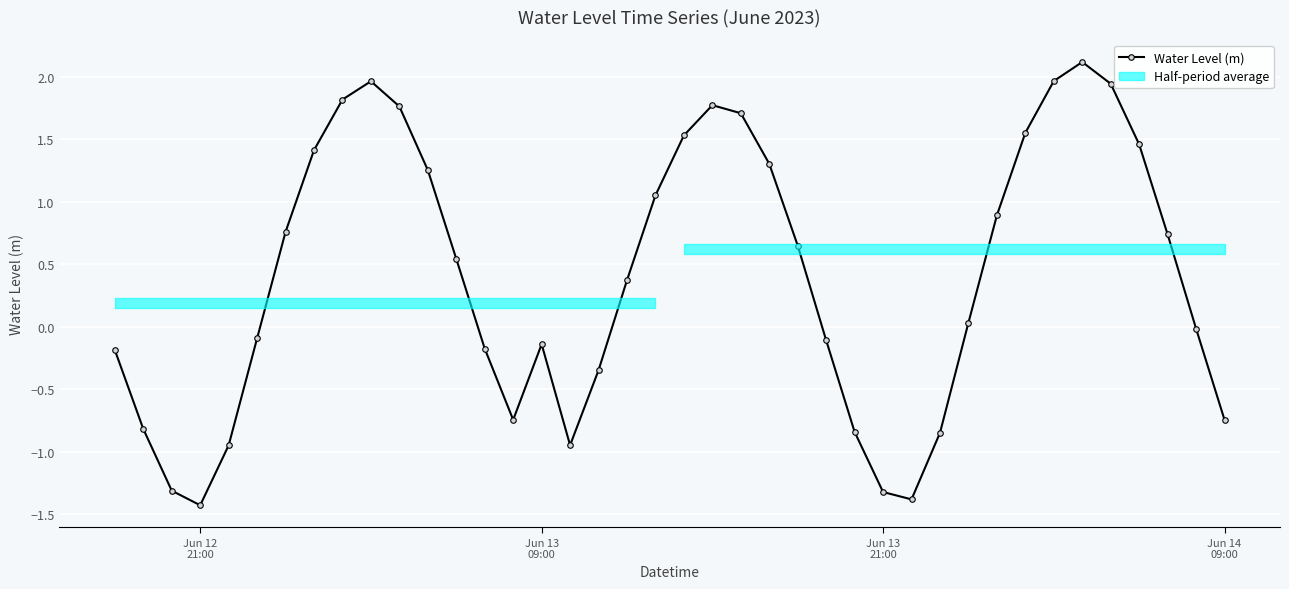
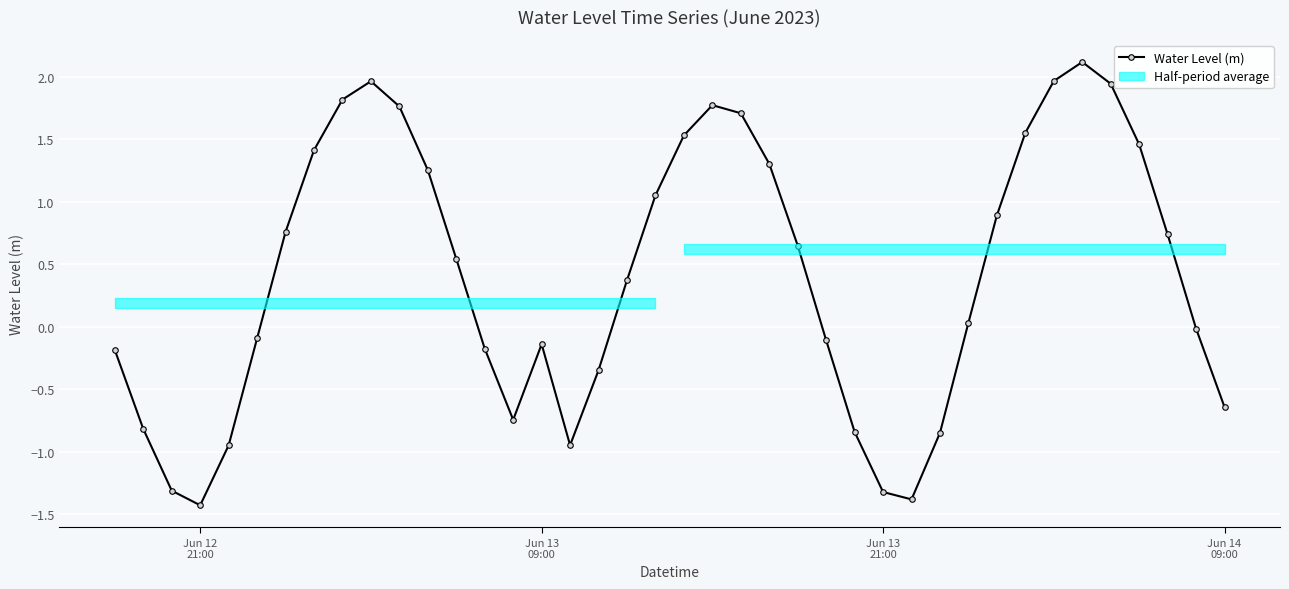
  {
    "Jun 12 21:00": -1.43,
    "Jun 13 09:00": -0.14,
    "Jun 13 21:00": -1.32,
-   "Jun 14 09:00": -0.75
+   "Jun 14 09:00": -0.64
  }
